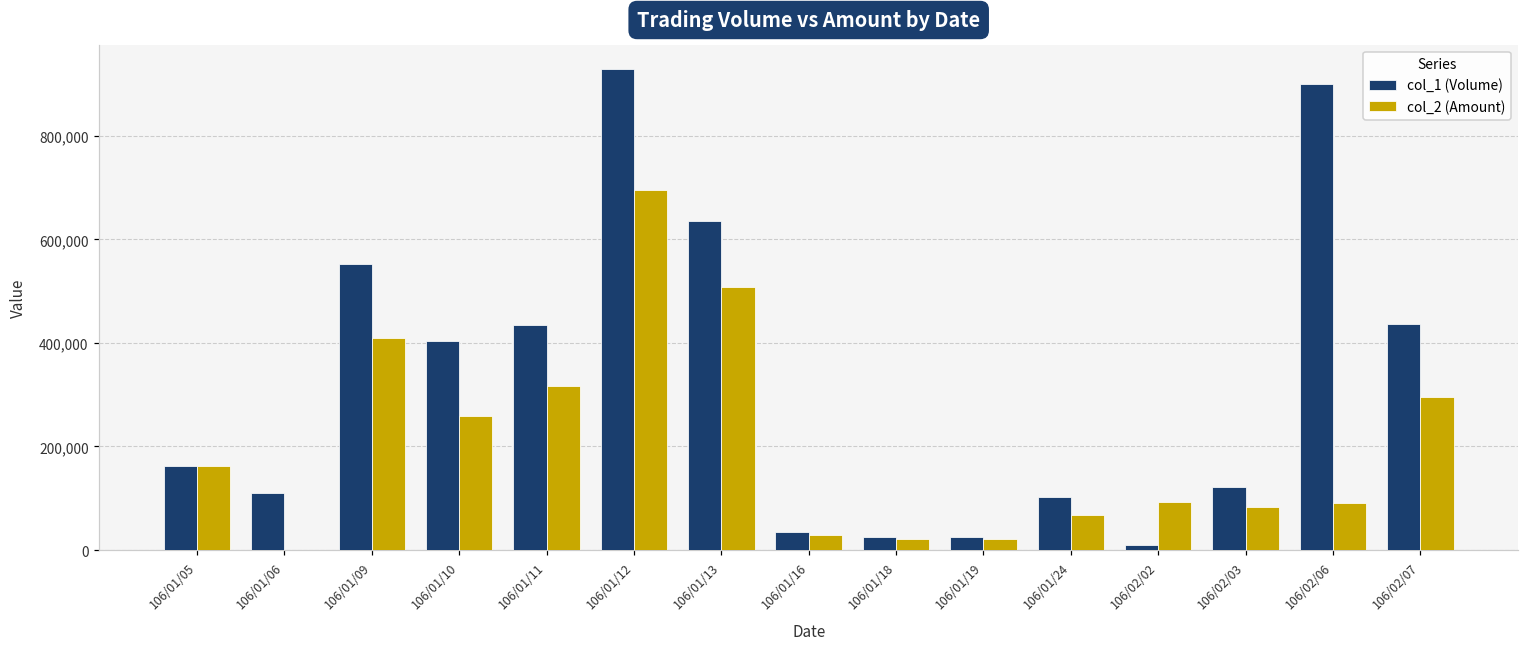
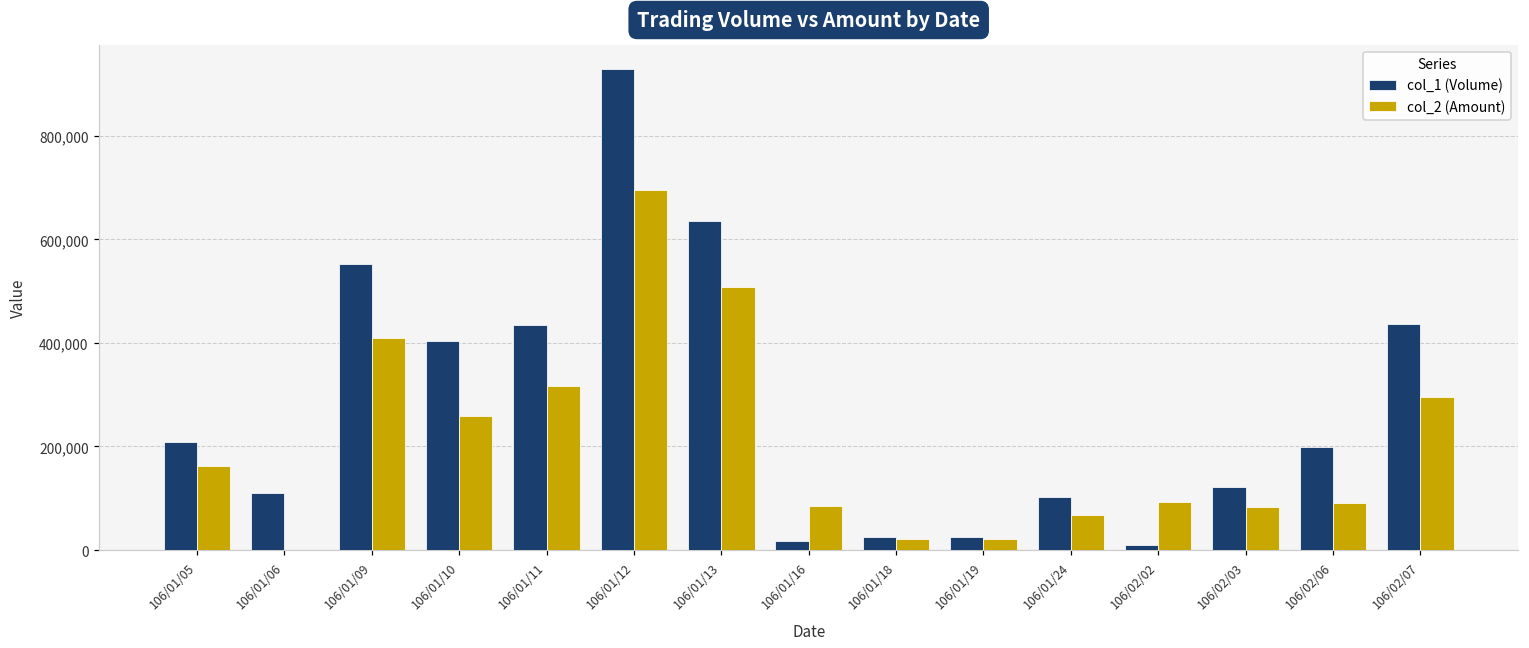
  {
    "col_1 (Volume)": {
-     "106/01/05": "160,000",
+     "106/01/05": "210,000",
      "106/01/06": "110,000",
      "106/01/09": "550,000",
      "106/01/10": "400,000",
      "106/01/11": "430,000",
      "106/01/12": "930,000",
      "106/01/13": "640,000",
-     "106/01/16": "40,000",
+     "106/01/16": "20,000",
      "106/01/18": "30,000",
      "106/01/19": "30,000",
      "106/01/24": "100,000",
      "106/02/02": "10,000",
      "106/02/03": "120,000",
-     "106/02/06": "900,000",
+     "106/02/06": "200,000",
      "106/02/07": "440,000"
    },
    "col_2 (Amount)": {
      "106/01/05": "160,000",
      "106/01/09": "410,000",
      "106/01/10": "260,000",
      "106/01/11": "320,000",
      "106/01/12": "700,000",
      "106/01/13": "510,000",
-     "106/01/16": "30,000",
+     "106/01/16": "90,000",
      "106/01/18": "20,000",
      "106/01/19": "20,000",
      "106/01/24": "70,000",
      "106/02/02": "90,000",
      "106/02/03": "80,000",
      "106/02/06": "90,000",
      "106/02/07": "300,000"
    }
  }
